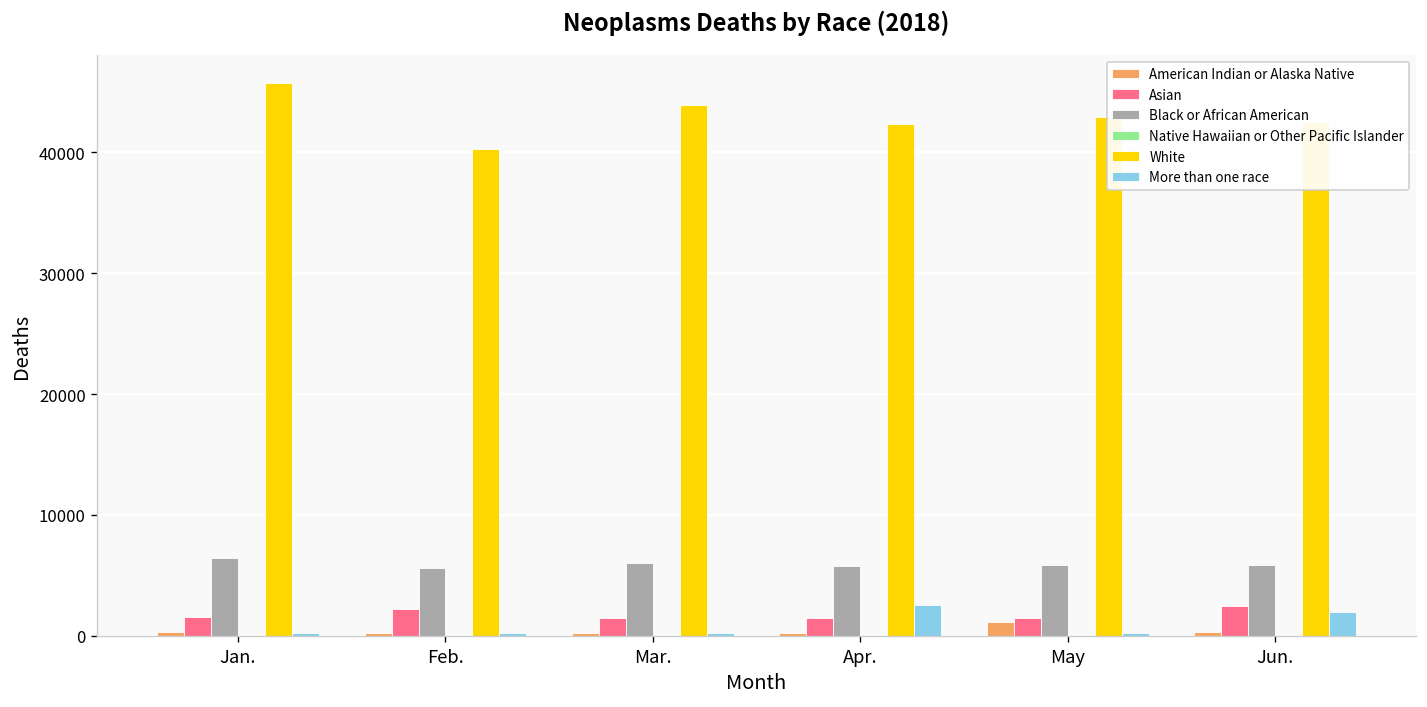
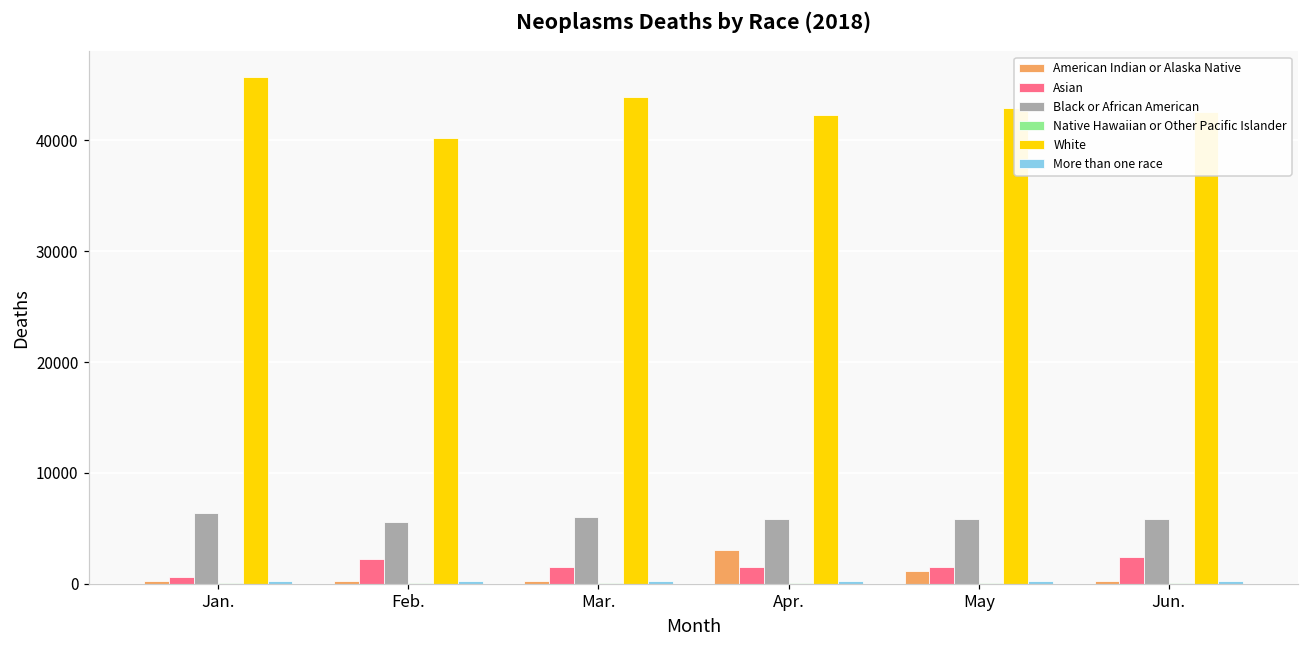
  {
    "American Indian or Alaska Native": {
      "Jan.": 300,
      "Feb.": 300,
      "Mar.": 300,
-     "Apr.": 200,
+     "Apr.": 3000,
      "May": 1200,
      "Jun.": 300
    },
    "Asian": {
-     "Jan.": 1600,
+     "Jan.": 600,
      "Feb.": 2200,
      "Mar.": 1500,
      "Apr.": 1500,
      "May": 1500,
      "Jun.": 2400
    },
    "Black or African American": {
      "Jan.": 6400,
      "Feb.": 5600,
      "Mar.": 6000,
      "Apr.": 5800,
      "May": 5900,
      "Jun.": 5800
    },
    "White": {
      "Jan.": 45700,
      "Feb.": 40200,
      "Mar.": 43900,
      "Apr.": 42300
    },
    "More than one race": {
-     "Apr.": 2600,
-     "Jun.": 2000
+     "Apr.": 200,
+     "Jun.": 200
    }
  }
